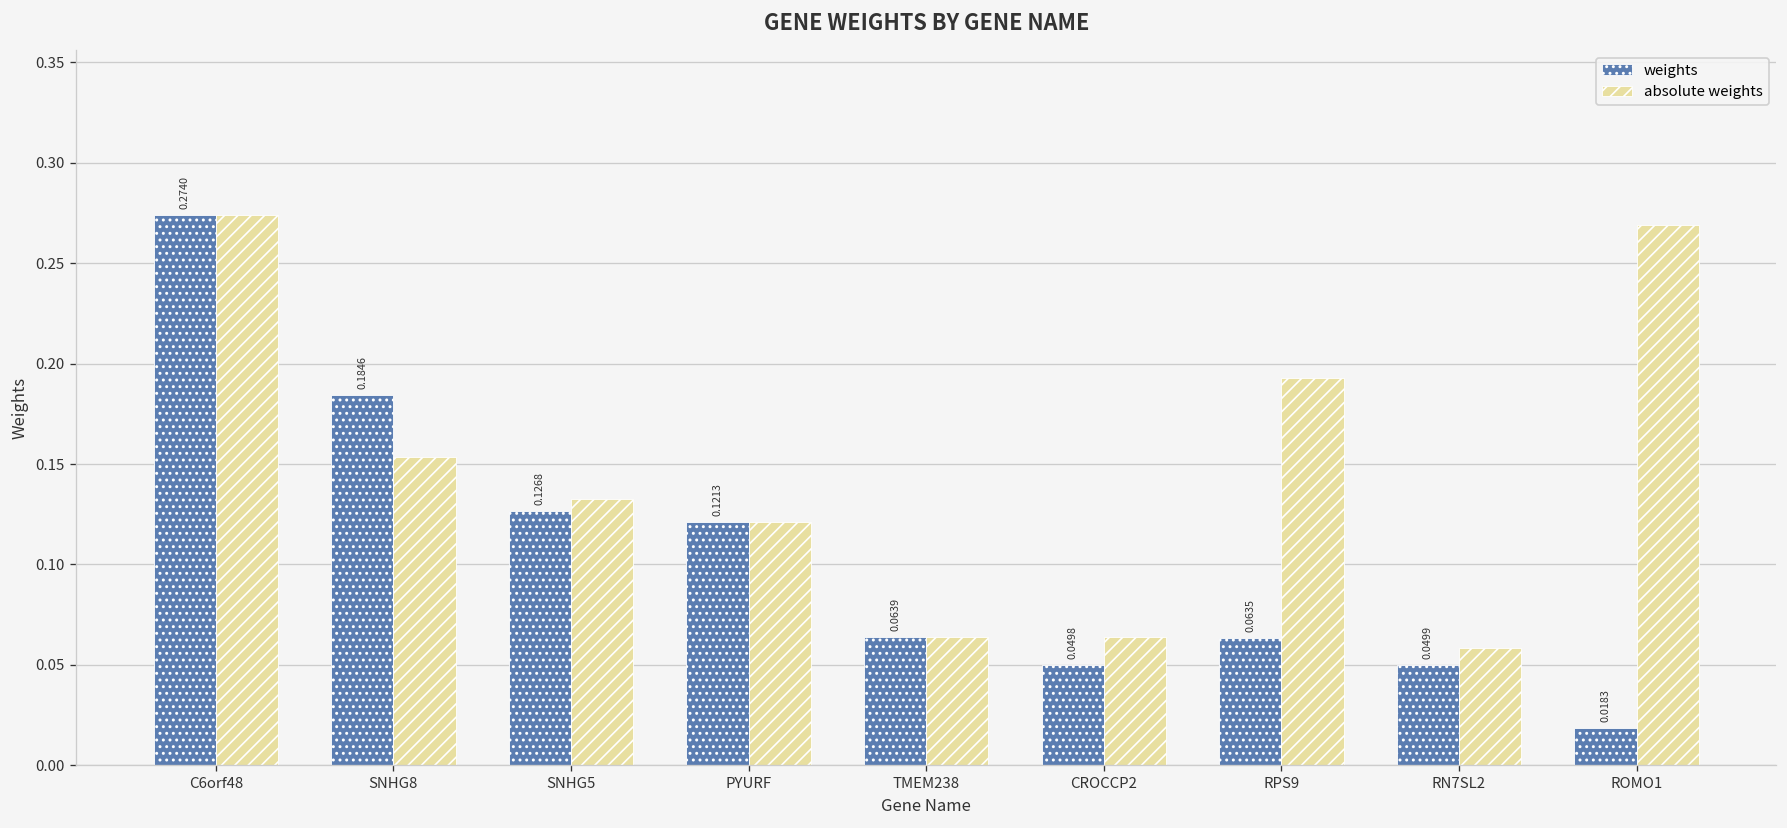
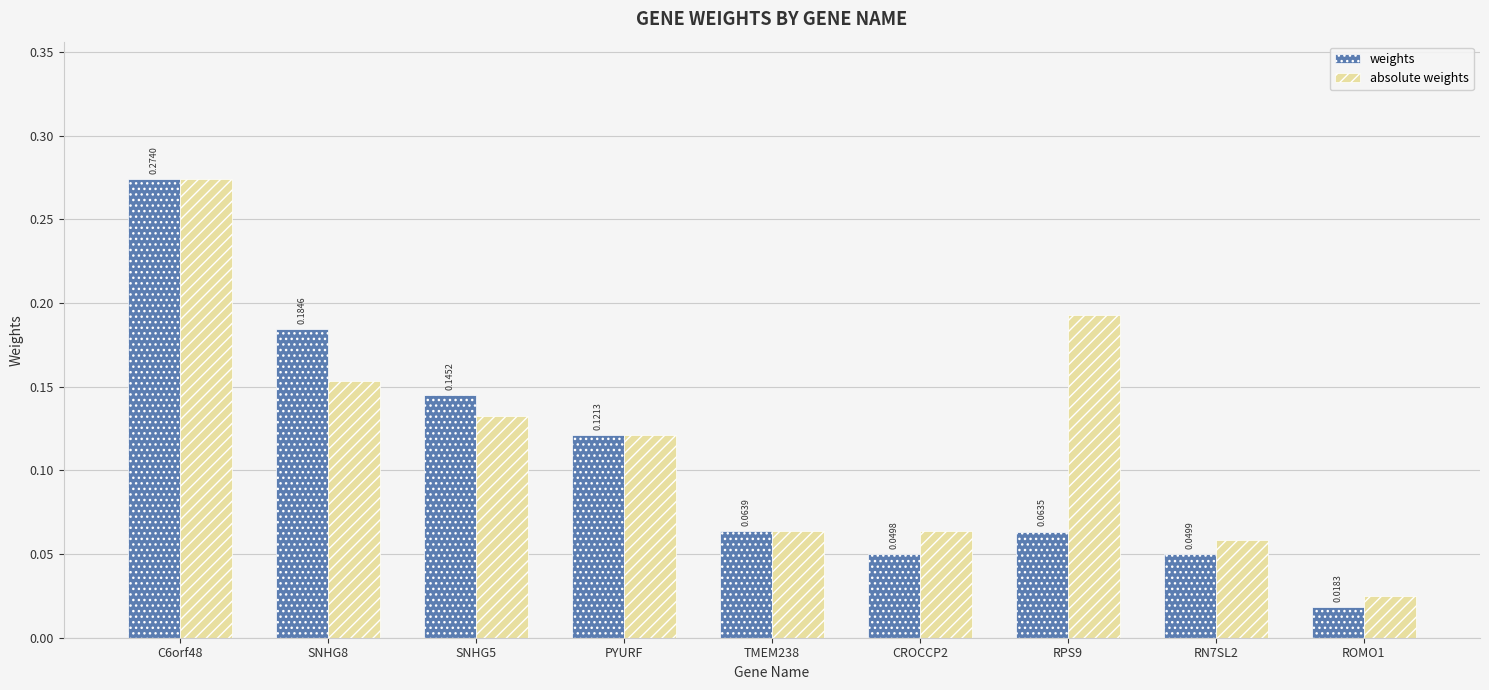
  {
    "weights": {
      "C6orf48": 0.2740,
      "SNHG8": 0.1846,
-     "SNHG5": 0.1268,
+     "SNHG5": 0.1452,
      "PYURF": 0.1213,
      "TMEM238": 0.0639,
      "CROCCP2": 0.0498,
      "RPS9": 0.0635,
      "RN7SL2": 0.0499,
      "ROMO1": 0.0183
    },
    "absolute weights": {
      "C6orf48": 0.274,
      "SNHG8": 0.154,
      "SNHG5": 0.133,
      "PYURF": 0.121,
      "TMEM238": 0.064,
      "CROCCP2": 0.064,
      "RPS9": 0.193,
      "RN7SL2": 0.058,
-     "ROMO1": 0.269
+     "ROMO1": 0.025
    }
  }
